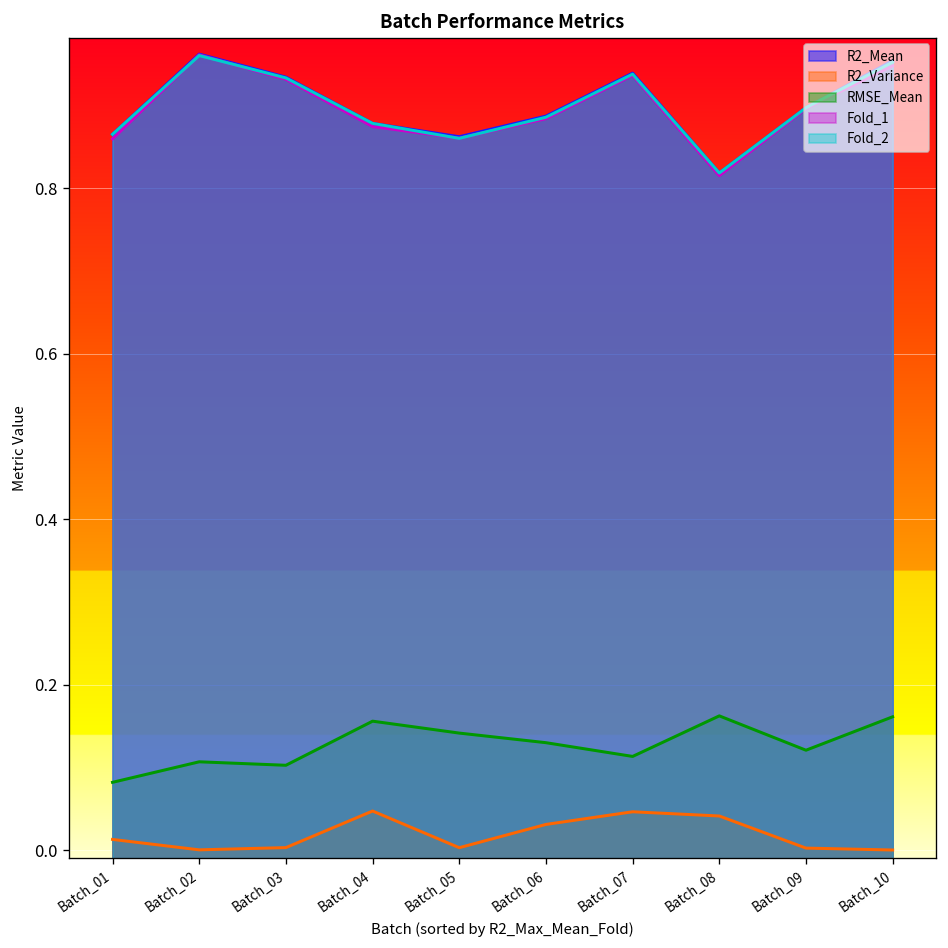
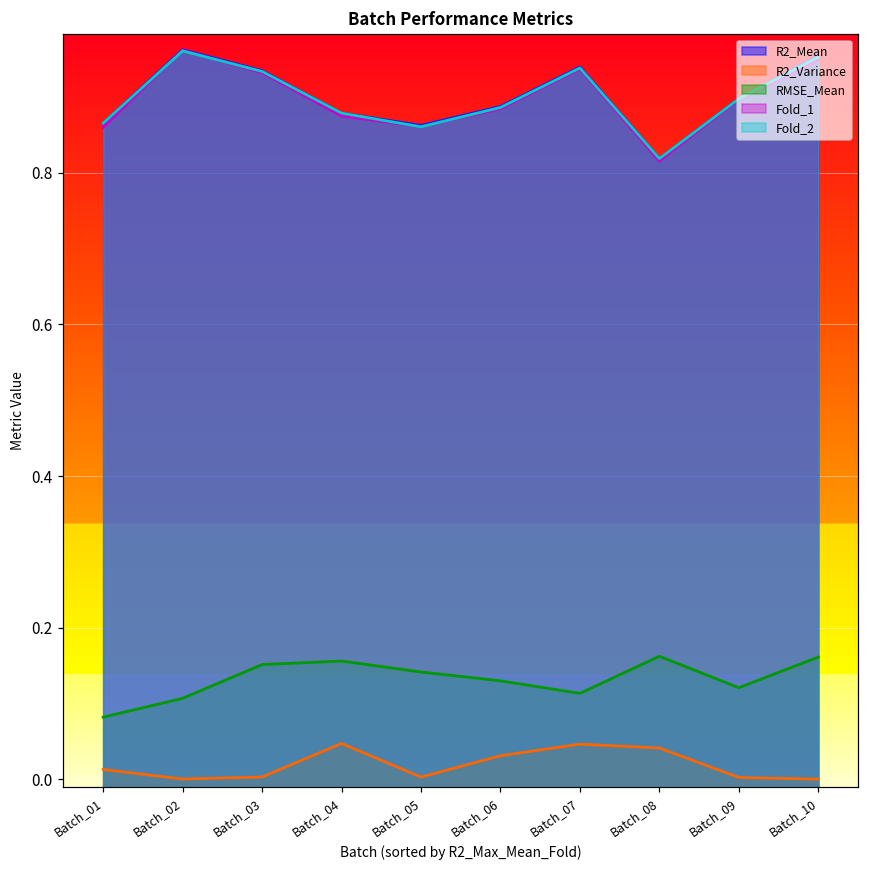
  {
    "R2_Variance": {
      "Batch_01": 0.01,
      "Batch_02": 0.00,
      "Batch_03": 0.00,
      "Batch_04": 0.05,
      "Batch_05": 0.00,
      "Batch_06": 0.03,
      "Batch_07": 0.05,
      "Batch_08": 0.04,
      "Batch_09": 0.00,
      "Batch_10": 0.00
    },
    "RMSE_Mean": {
      "Batch_01": 0.08,
      "Batch_02": 0.11,
-     "Batch_03": 0.10,
+     "Batch_03": 0.15,
      "Batch_04": 0.16,
      "Batch_05": 0.14,
      "Batch_06": 0.13,
      "Batch_07": 0.11,
      "Batch_08": 0.16,
      "Batch_09": 0.12,
      "Batch_10": 0.16
    },
    "Fold_1": {
      "Batch_01": 0.86,
      "Batch_04": 0.87
    }
  }
